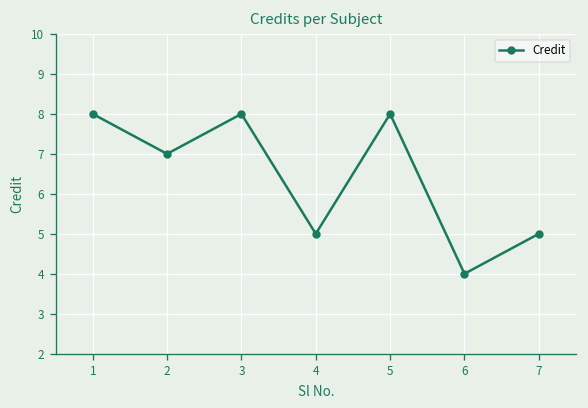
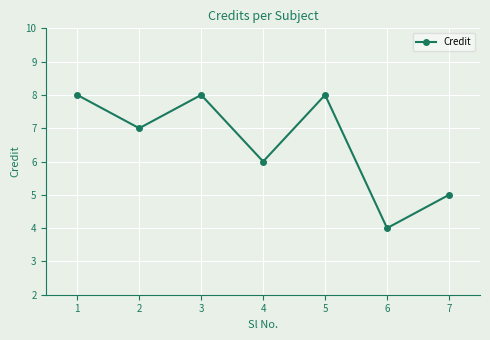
  {
    "1": 8,
    "2": 7,
    "3": 8,
-   "4": 5,
+   "4": 6,
    "5": 8,
    "6": 4,
    "7": 5
  }
